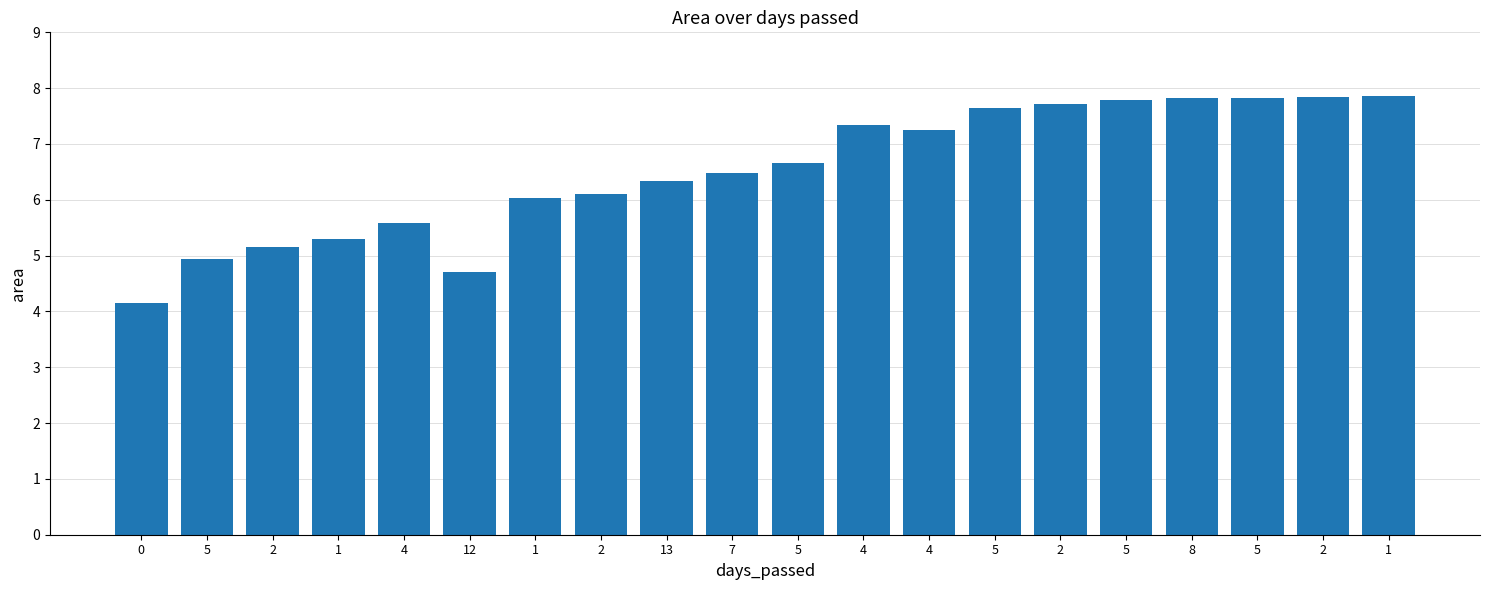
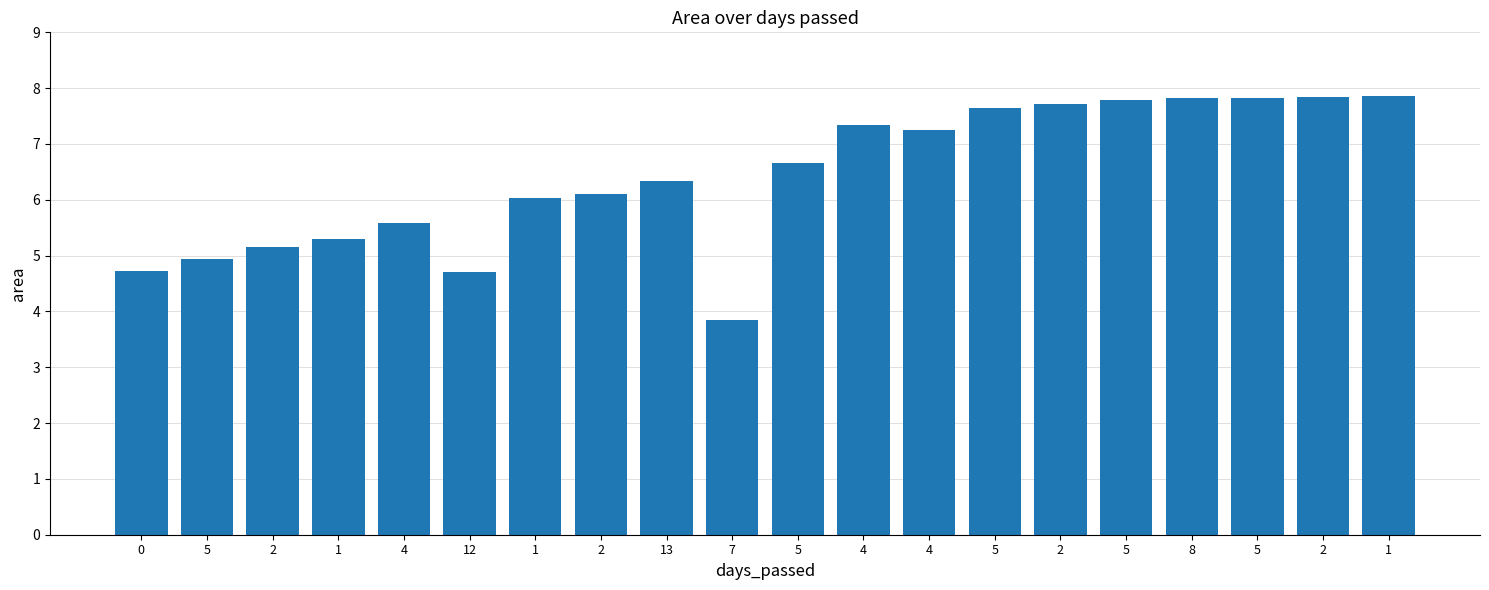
  {
-   "0": 4.1,
+   "0": 4.7,
    "12": 4.7,
    "13": 6.3,
-   "7": 6.5,
+   "7": 3.8,
    "8": 7.8
  }
